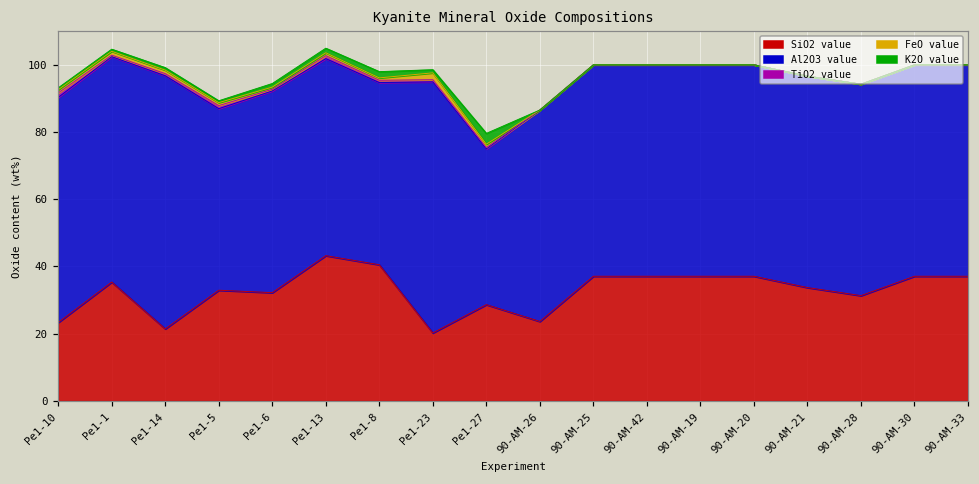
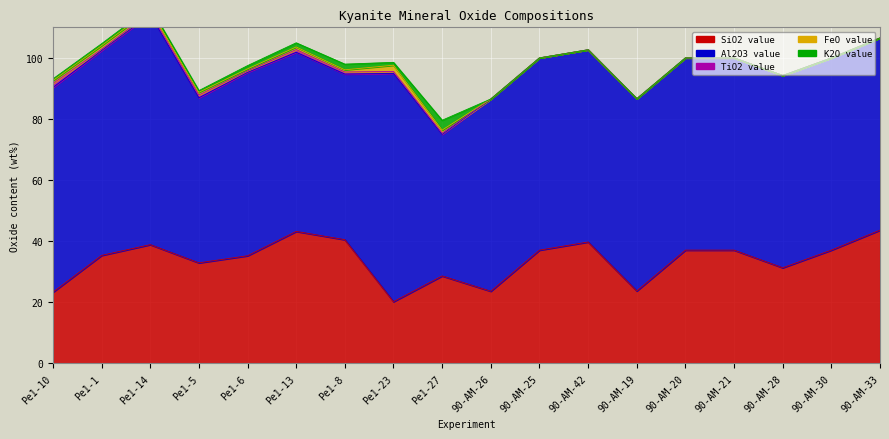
  {
    "SiO2 value": {
      "Pe1-10": 23,
      "Pe1-1": 35,
-     "Pe1-14": 21,
+     "Pe1-14": 39,
      "Pe1-5": 33,
-     "Pe1-6": 32,
+     "Pe1-6": 35,
      "Pe1-13": 43,
      "Pe1-8": 41,
      "Pe1-23": 20,
      "Pe1-27": 29,
      "90-AM-26": 24,
      "90-AM-25": 37,
-     "90-AM-42": 37,
-     "90-AM-19": 37,
+     "90-AM-42": 40,
+     "90-AM-19": 24,
      "90-AM-20": 37,
-     "90-AM-21": 34,
+     "90-AM-21": 37,
      "90-AM-28": 31,
      "90-AM-30": 37,
-     "90-AM-33": 37
+     "90-AM-33": 44
    },
    "Al2O3 value": {
      "Pe1-10": 67,
      "Pe1-5": 54,
      "Pe1-13": 59
    },
    "TiO2 value": {
      "Pe1-10": 1,
      "Pe1-5": 1,
      "Pe1-13": 1
    },
    "FeO value": {
      "Pe1-13": 1,
      "Pe1-23": 2,
      "Pe1-27": 1
    },
    "K2O value": {
      "Pe1-6": 1,
      "Pe1-13": 1,
      "Pe1-8": 2,
      "Pe1-23": 1,
      "Pe1-27": 3
    }
  }
